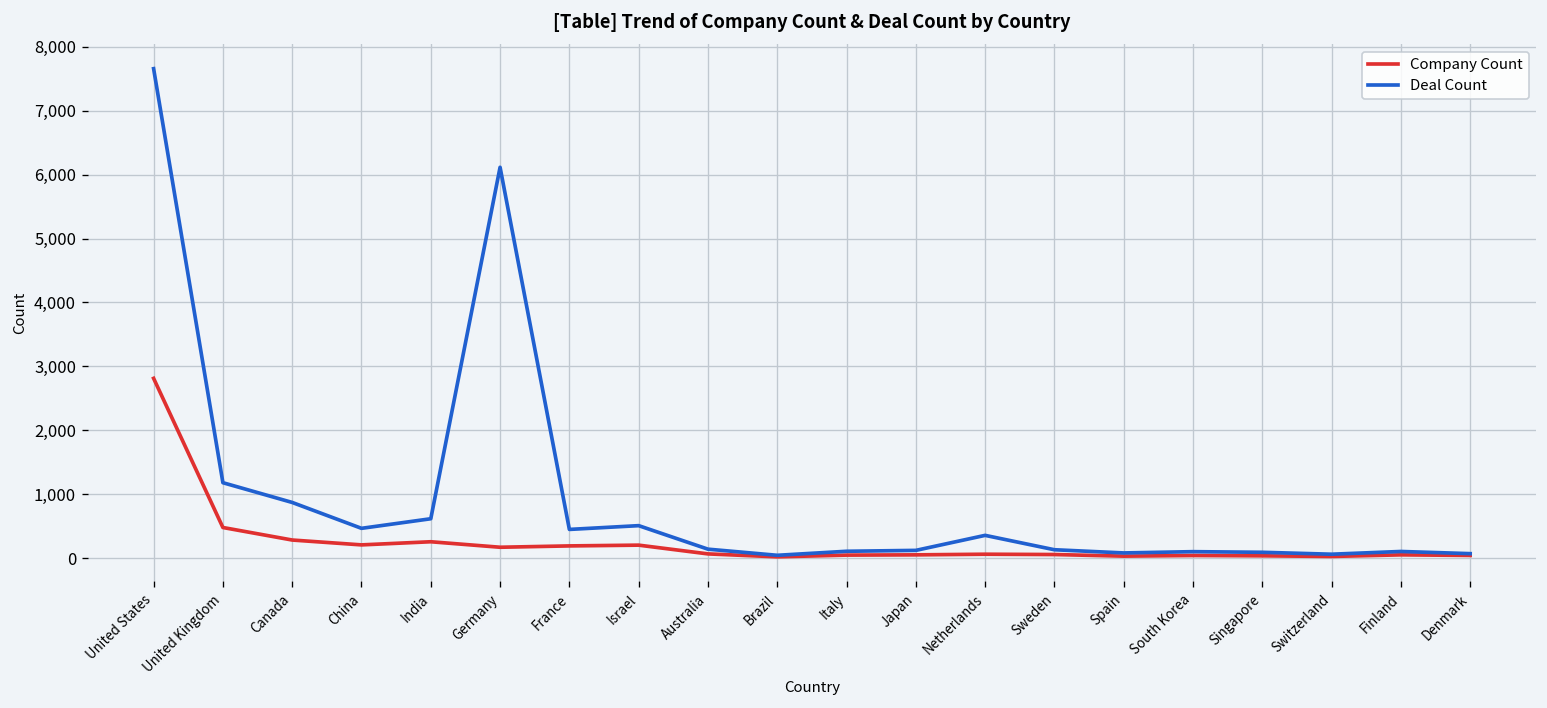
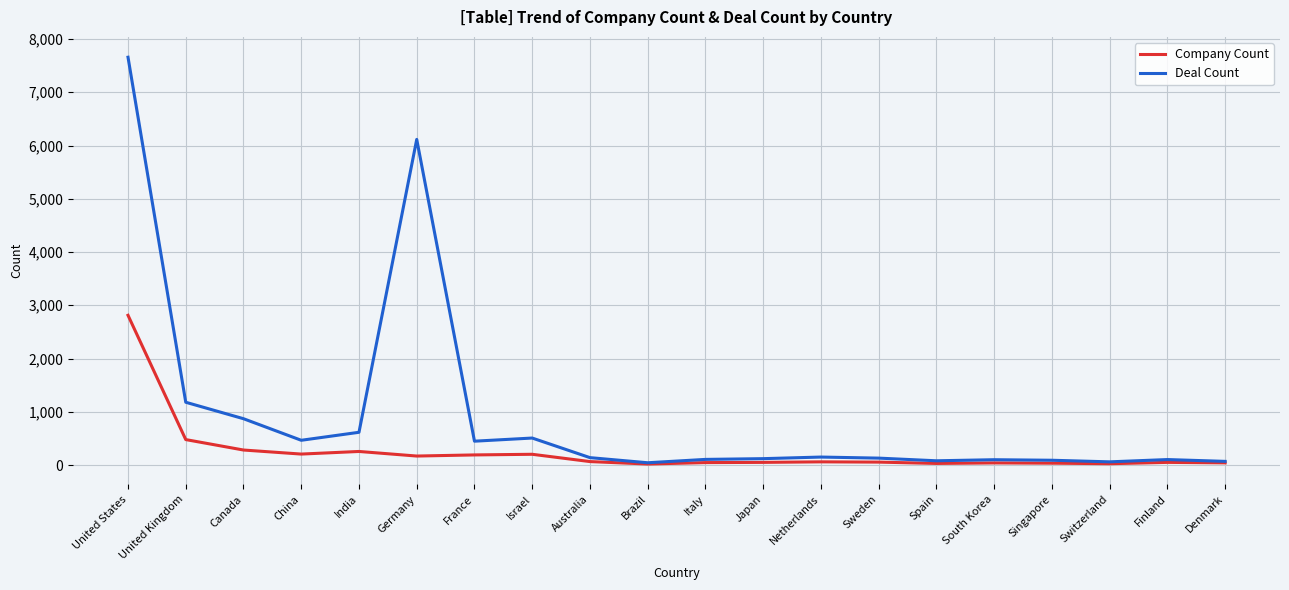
  {
    "Company Count": {
      "United States": "2,800",
      "United Kingdom": "500",
      "Canada": "300",
      "China": "200",
      "India": "300",
      "Germany": "200",
      "France": "200",
      "Israel": "200",
      "Australia": "100",
      "Italy": "0",
      "Japan": "100",
      "Netherlands": "100",
      "Sweden": "100",
      "Spain": "0",
      "South Korea": "0",
      "Singapore": "0",
      "Finland": "100"
    },
    "Deal Count": {
      "United States": "7,700",
      "United Kingdom": "1,200",
      "Canada": "900",
      "China": "500",
      "India": "600",
      "Germany": "6,100",
      "France": "400",
      "Israel": "500",
      "Australia": "100",
      "Italy": "100",
      "Japan": "100",
-     "Netherlands": "400",
+     "Netherlands": "200",
      "Sweden": "100",
      "Spain": "100",
      "South Korea": "100",
      "Singapore": "100",
      "Finland": "100"
    }
  }
